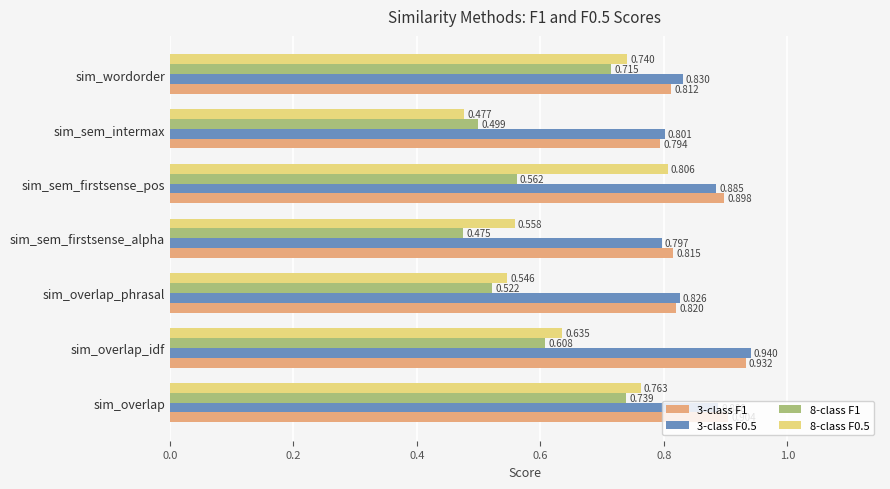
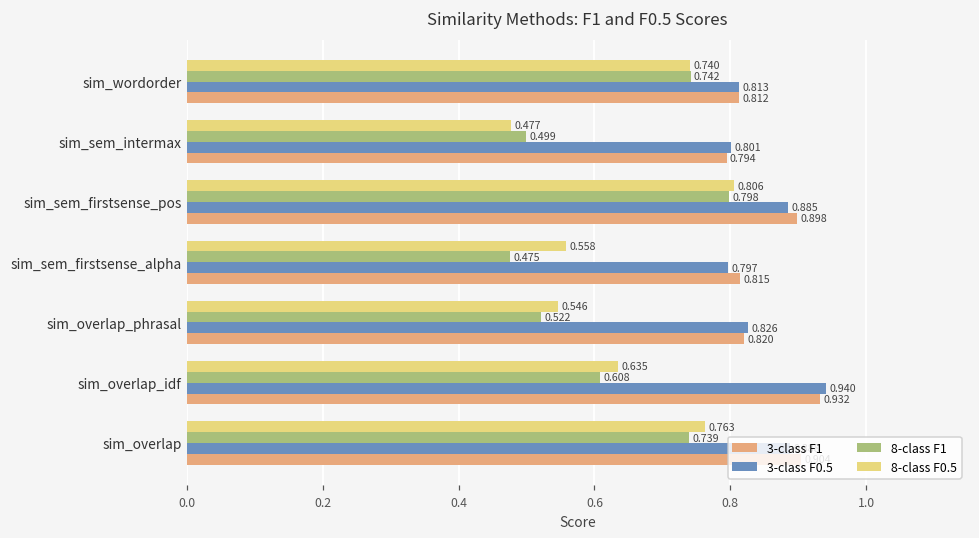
  {
    "3-class F0.5": {
-     "sim_wordorder": 0.830,
+     "sim_wordorder": 0.813,
      "sim_sem_intermax": 0.801,
      "sim_sem_firstsense_pos": 0.885,
      "sim_sem_firstsense_alpha": 0.797,
      "sim_overlap_phrasal": 0.826,
      "sim_overlap_idf": 0.940
    },
    "8-class F1": {
-     "sim_wordorder": 0.715,
+     "sim_wordorder": 0.742,
      "sim_sem_intermax": 0.499,
-     "sim_sem_firstsense_pos": 0.562,
+     "sim_sem_firstsense_pos": 0.798,
      "sim_sem_firstsense_alpha": 0.475,
      "sim_overlap_phrasal": 0.522,
      "sim_overlap_idf": 0.608,
      "sim_overlap": 0.739
    }
  }
